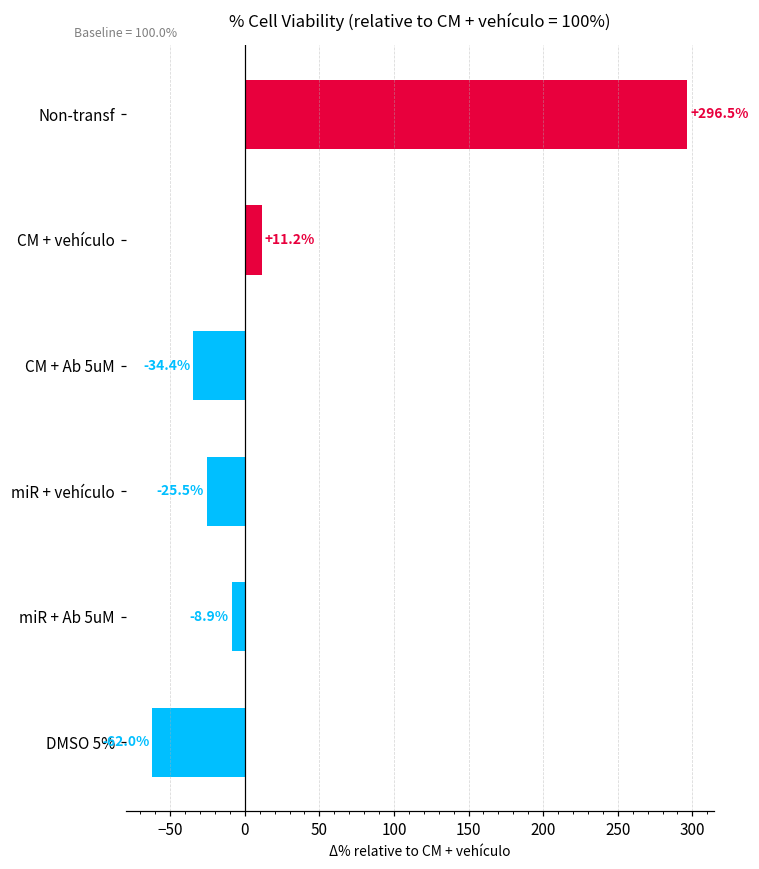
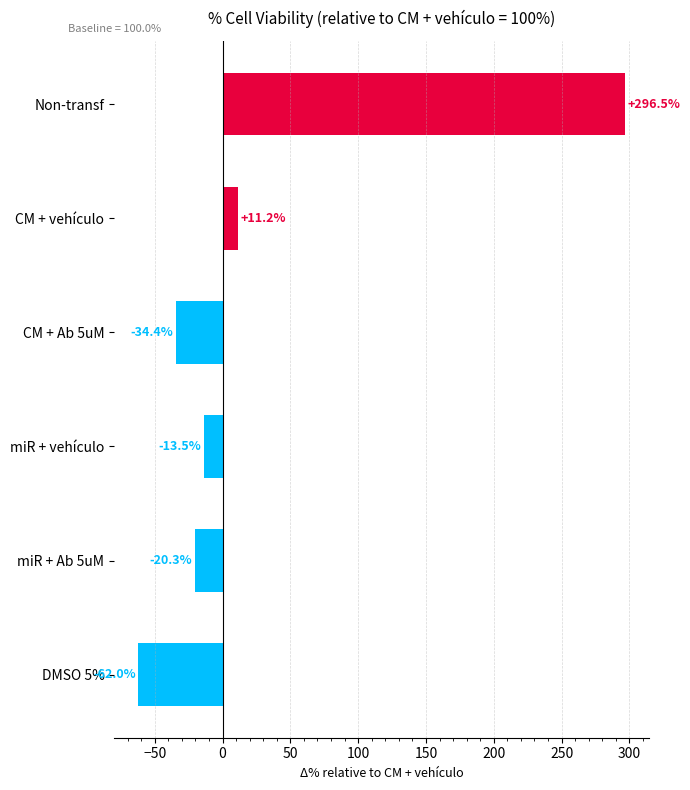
  {
    "Non-transf": "+296.5%",
    "CM + vehículo": "+11.2%",
    "CM + Ab 5uM": "-34.4%",
-   "miR + vehículo": "-25.5%",
-   "miR + Ab 5uM": "-8.9%",
+   "miR + vehículo": "-13.5%",
+   "miR + Ab 5uM": "-20.3%",
    "DMSO 5%": "-62.0%"
  }
